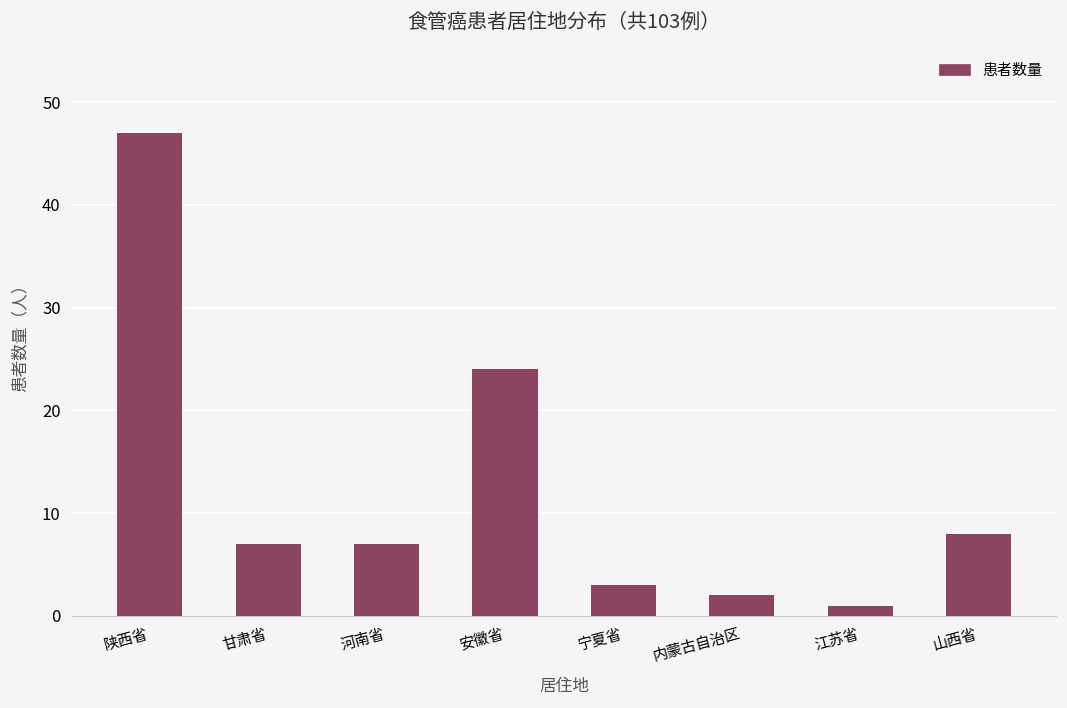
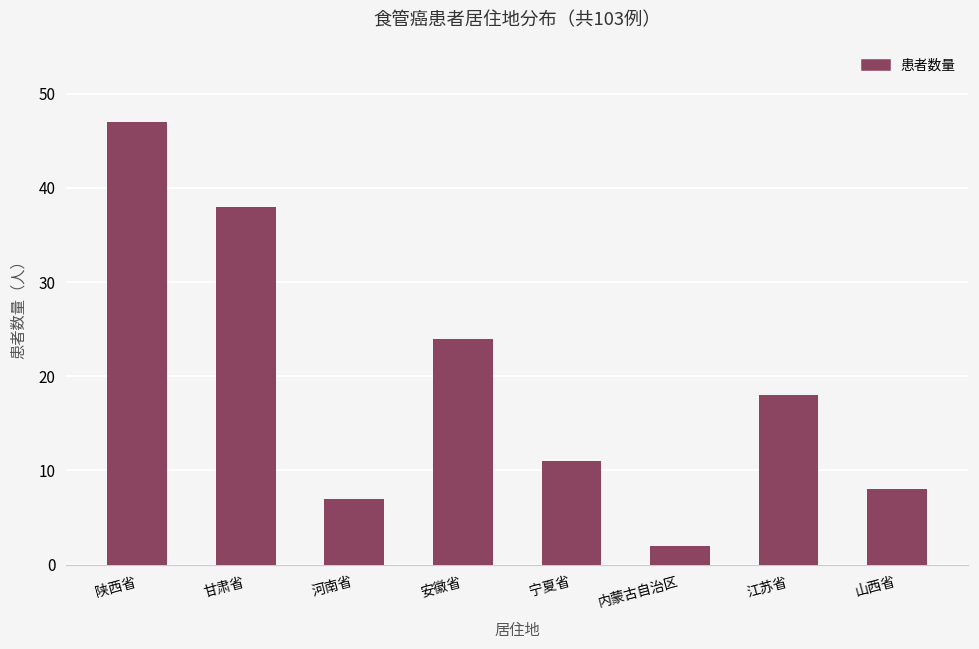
  {
    "陕西省": 47,
-   "甘肃省": 7,
+   "甘肃省": 38,
    "河南省": 7,
    "安徽省": 24,
-   "宁夏省": 3,
+   "宁夏省": 11,
    "内蒙古自治区": 2,
-   "江苏省": 1,
+   "江苏省": 18,
    "山西省": 8
  }
